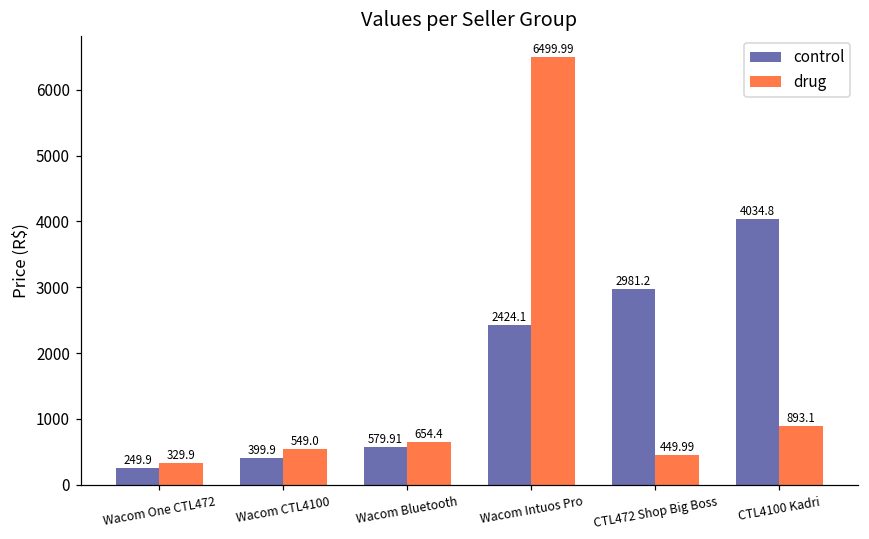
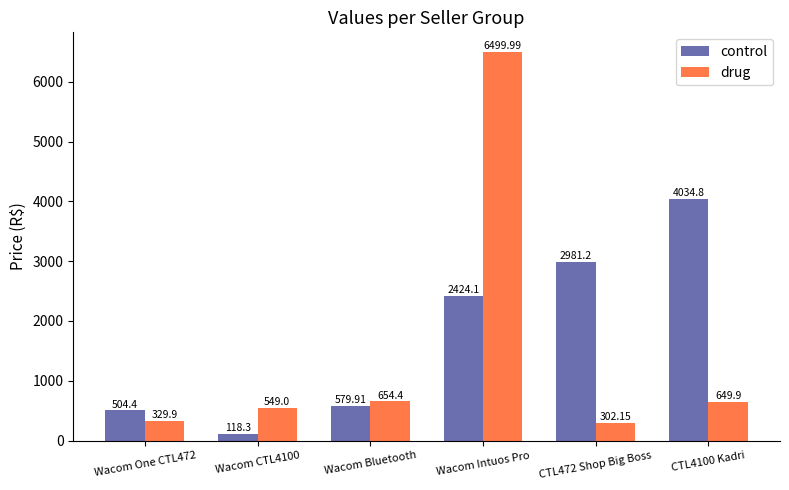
  {
    "control": {
-     "Wacom One CTL472": 249.9,
-     "Wacom CTL4100": 399.9,
+     "Wacom One CTL472": 504.4,
+     "Wacom CTL4100": 118.3,
      "Wacom Bluetooth": 579.91,
      "Wacom Intuos Pro": 2424.1,
      "CTL472 Shop Big Boss": 2981.2,
      "CTL4100 Kadri": 4034.8
    },
    "drug": {
      "Wacom One CTL472": 329.9,
      "Wacom CTL4100": 549.0,
      "Wacom Bluetooth": 654.4,
      "Wacom Intuos Pro": 6499.99,
-     "CTL472 Shop Big Boss": 449.99,
-     "CTL4100 Kadri": 893.1
+     "CTL472 Shop Big Boss": 302.15,
+     "CTL4100 Kadri": 649.9
    }
  }
